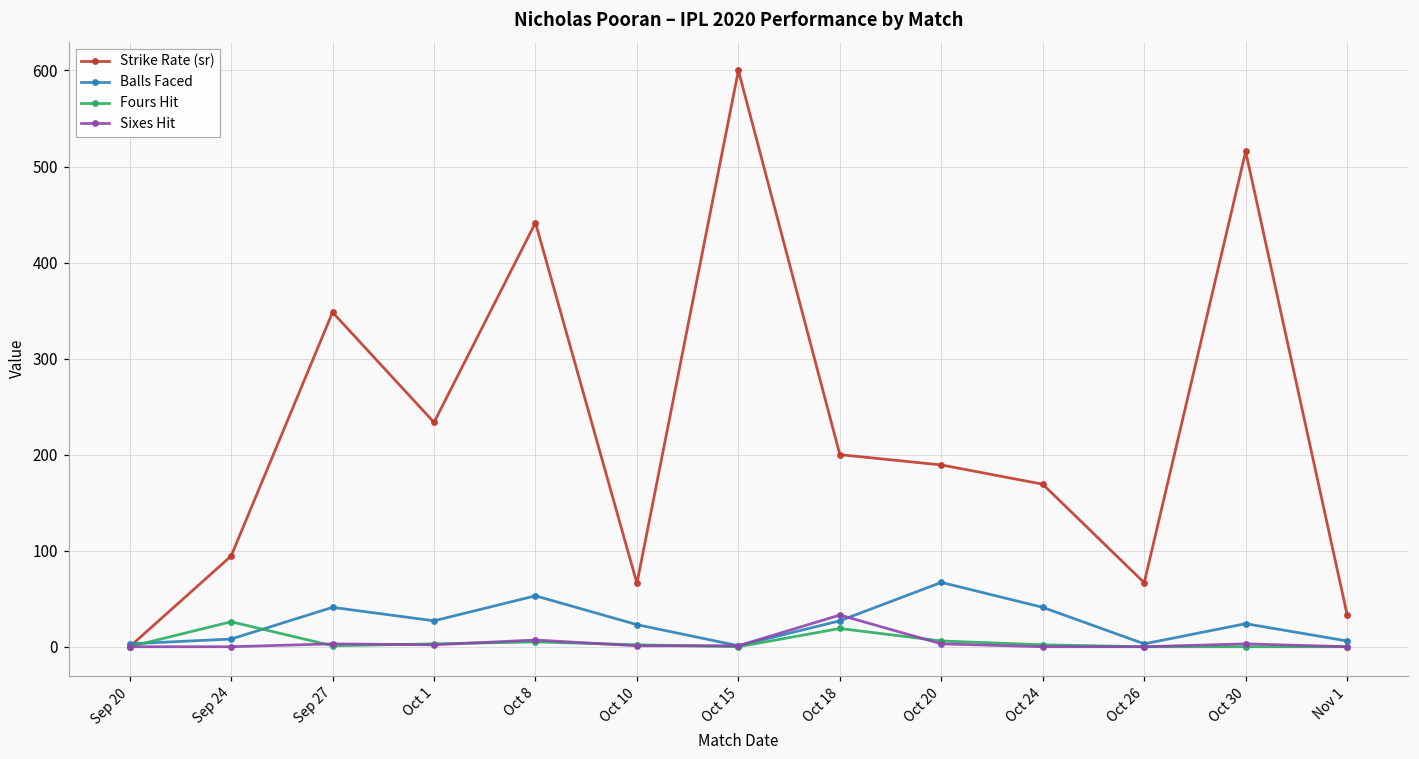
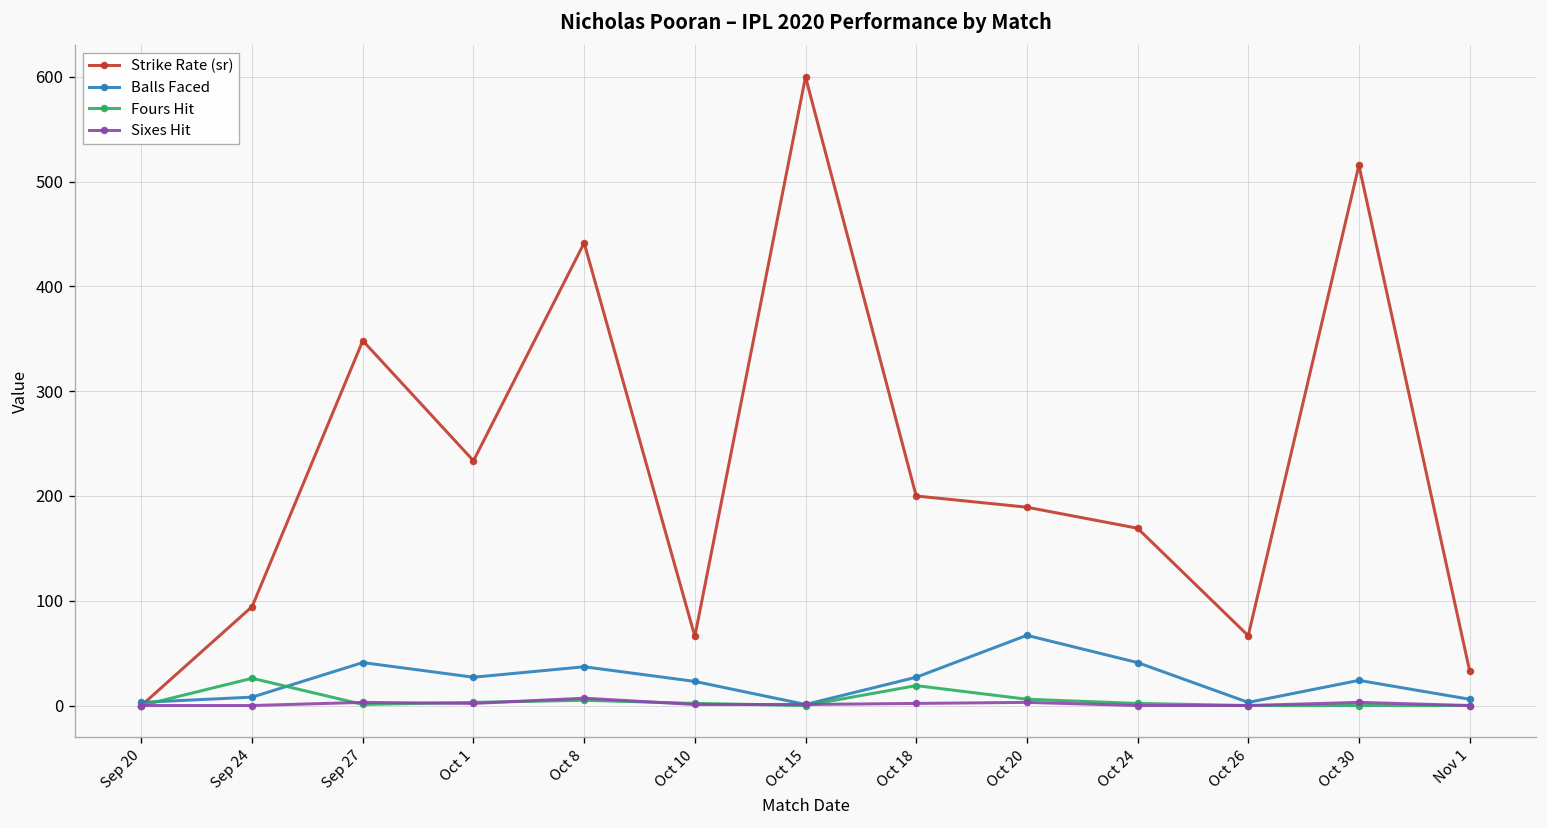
  {
    "Strike Rate (sr)": {
      "Sep 24": 90,
      "Sep 27": 350,
      "Oct 1": 230,
      "Oct 8": 440,
      "Oct 10": 70,
      "Oct 15": 600,
      "Oct 18": 200,
      "Oct 20": 190,
      "Oct 24": 170,
      "Oct 26": 70,
      "Oct 30": 520,
      "Nov 1": 30
    },
    "Balls Faced": {
      "Sep 20": 0,
      "Sep 24": 10,
      "Sep 27": 40,
      "Oct 1": 30,
-     "Oct 8": 50,
+     "Oct 8": 40,
      "Oct 10": 20,
      "Oct 18": 30,
      "Oct 20": 70,
      "Oct 24": 40,
      "Oct 26": 0,
      "Oct 30": 20,
      "Nov 1": 10
    },
    "Fours Hit": {
      "Sep 24": 30,
      "Oct 18": 20,
      "Oct 20": 10,
      "Oct 30": 0
    },
    "Sixes Hit": {
      "Sep 24": 0,
-     "Oct 18": 30,
+     "Oct 18": 0,
      "Oct 20": 0,
      "Oct 30": 0
    }
  }
